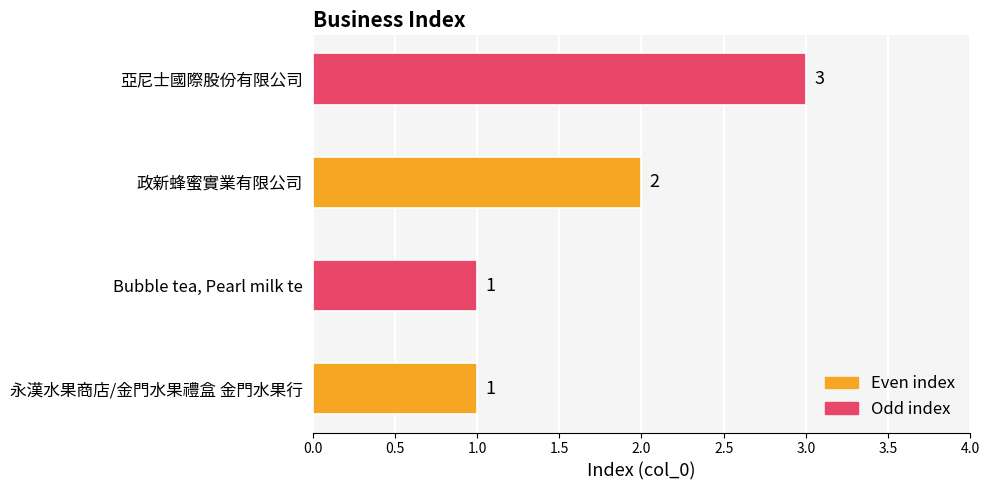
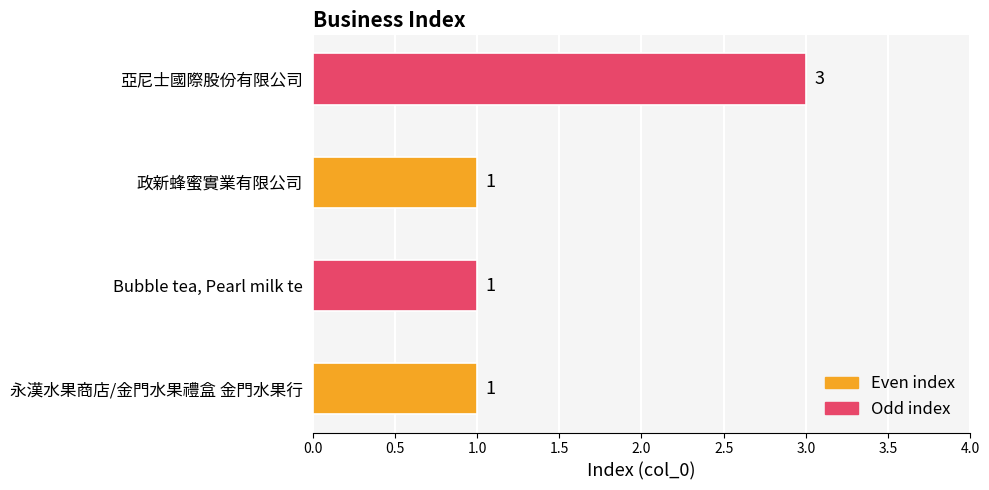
  {
    "亞尼士國際股份有限公司": 3,
-   "政新蜂蜜實業有限公司": 2,
+   "政新蜂蜜實業有限公司": 1,
    "Bubble tea, Pearl milk te": 1,
    "永漢水果商店/金門水果禮盒 金門水果行": 1
  }
